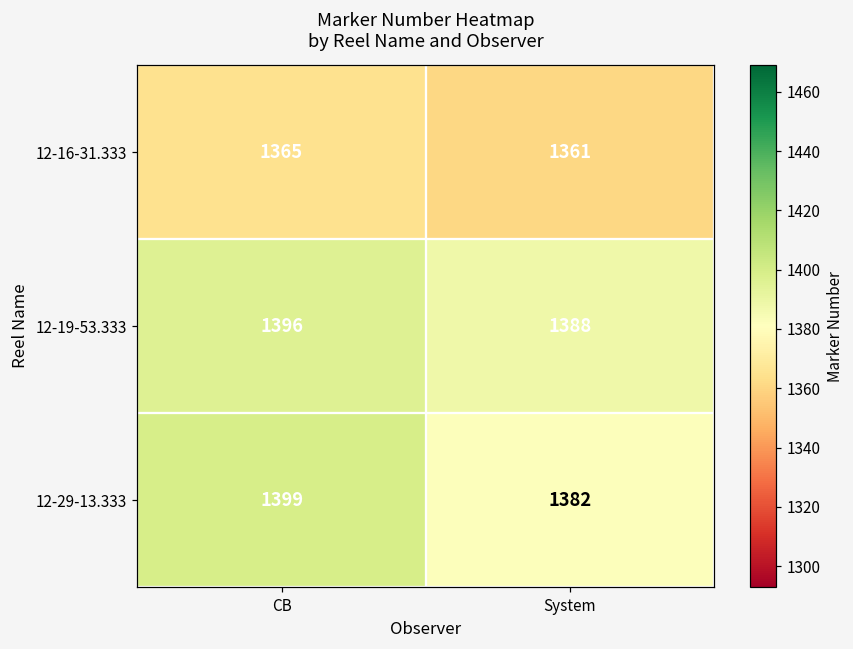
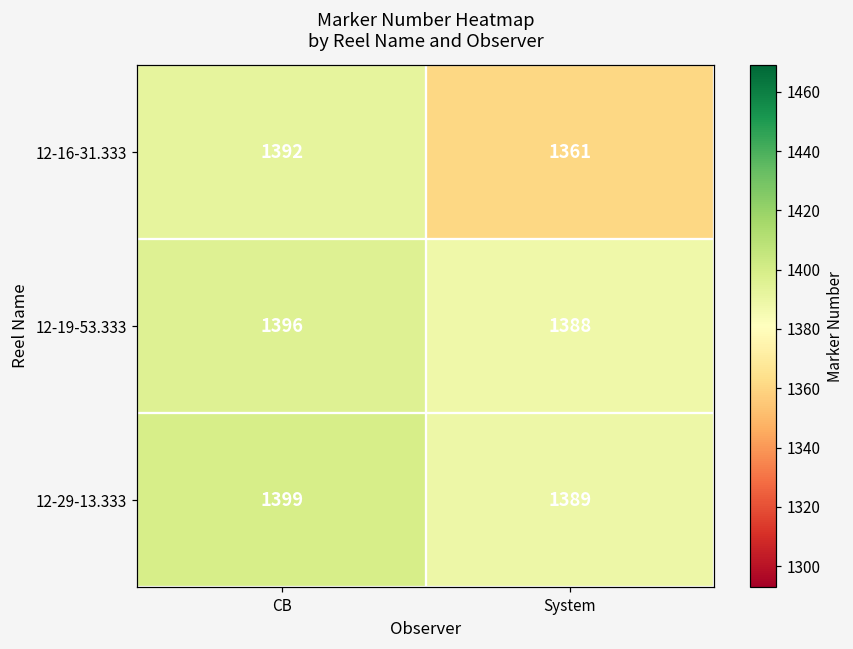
  {
    "12-16-31.333": {
-     "CB": 1365,
+     "CB": 1392,
      "System": 1361
    },
    "12-19-53.333": {
      "CB": 1396,
      "System": 1388
    },
    "12-29-13.333": {
      "CB": 1399,
-     "System": 1382
+     "System": 1389
    }
  }
